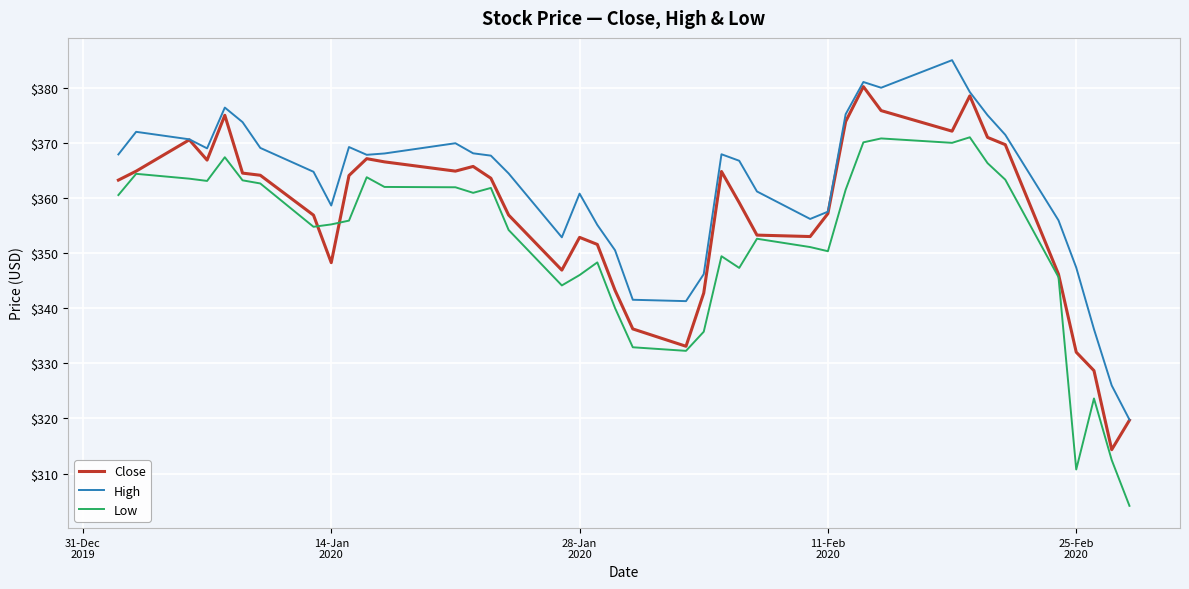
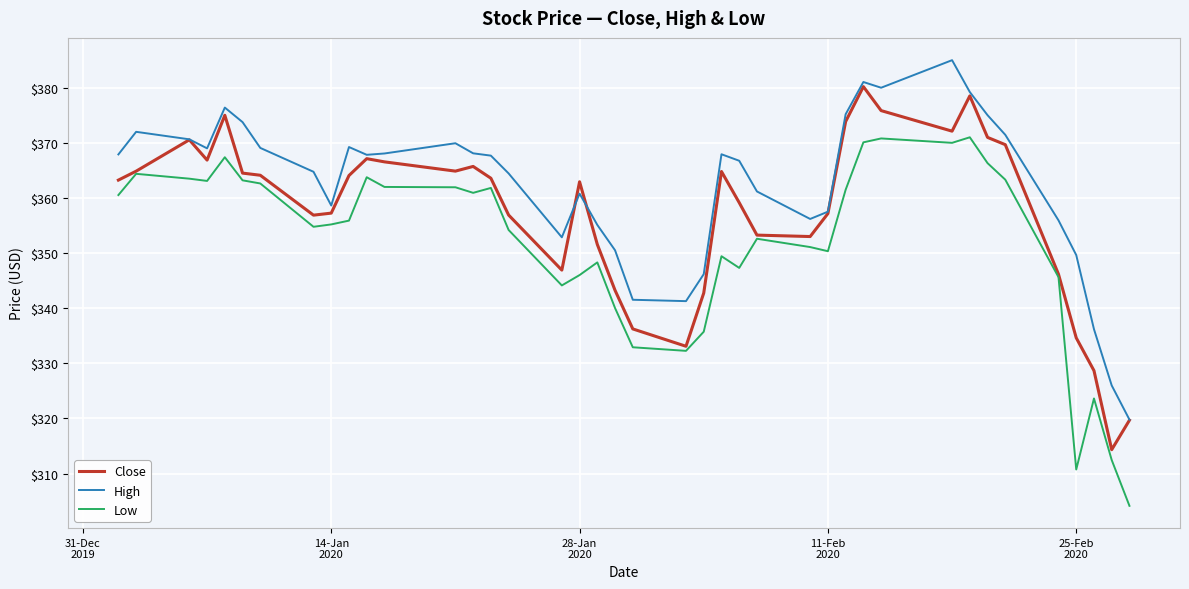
  {
    "Close": {
-     "14-Jan 2020": "$348",
-     "28-Jan 2020": "$353",
-     "25-Feb 2020": "$332"
+     "14-Jan 2020": "$357",
+     "28-Jan 2020": "$363",
+     "25-Feb 2020": "$335"
    },
    "High": {
      "14-Jan 2020": "$359",
      "28-Jan 2020": "$361",
-     "25-Feb 2020": "$347"
+     "25-Feb 2020": "$350"
    },
    "Low": {
      "14-Jan 2020": "$355",
      "28-Jan 2020": "$346",
      "11-Feb 2020": "$350",
      "25-Feb 2020": "$311"
    }
  }
